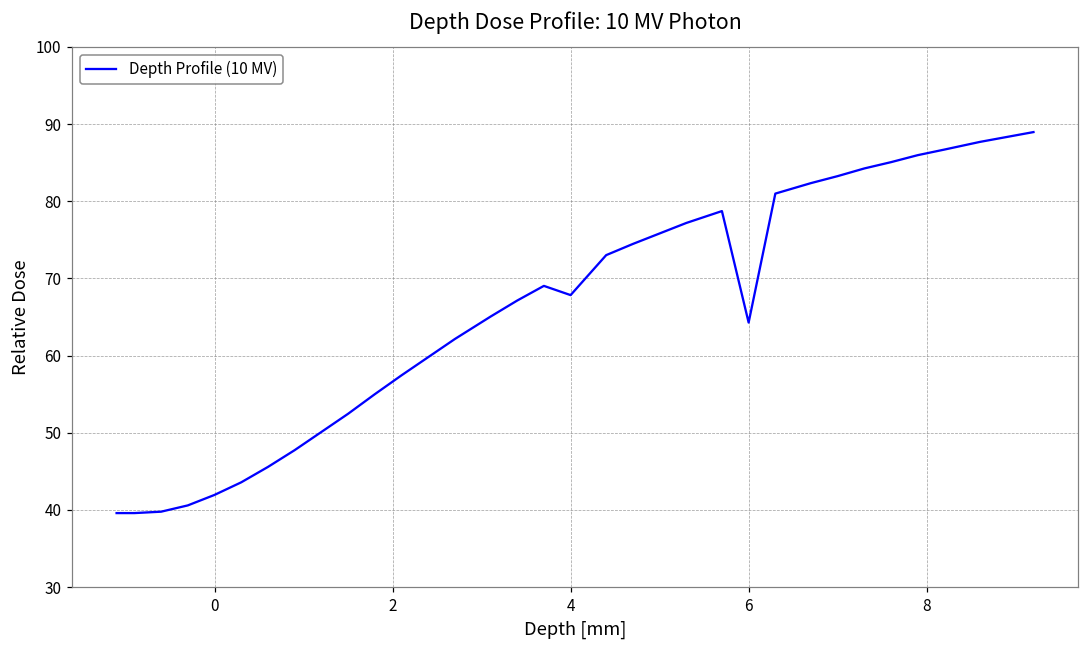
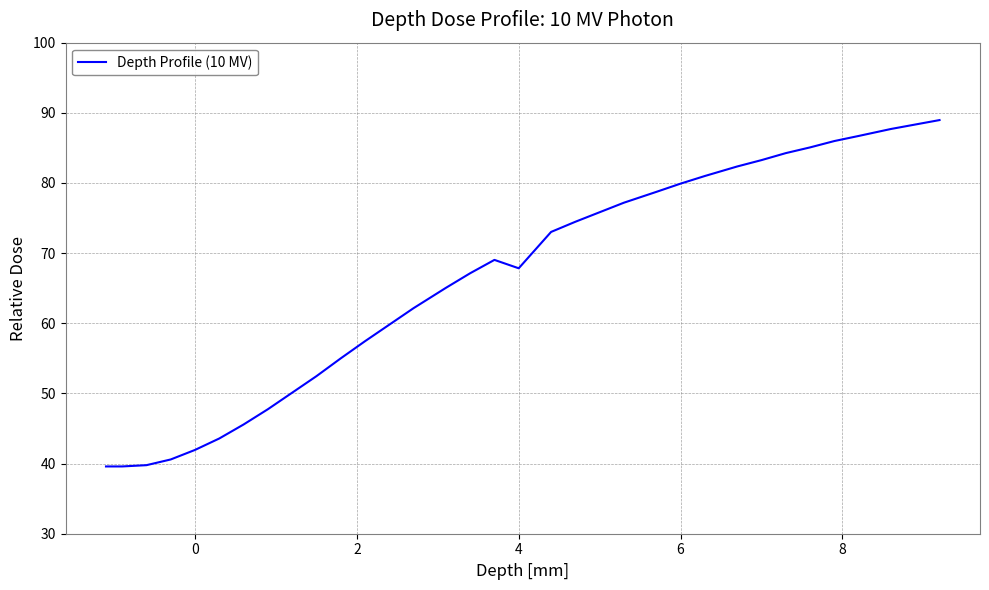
  {
    "0": 42,
    "4": 68,
-   "6": 64
+   "6": 80
  }
